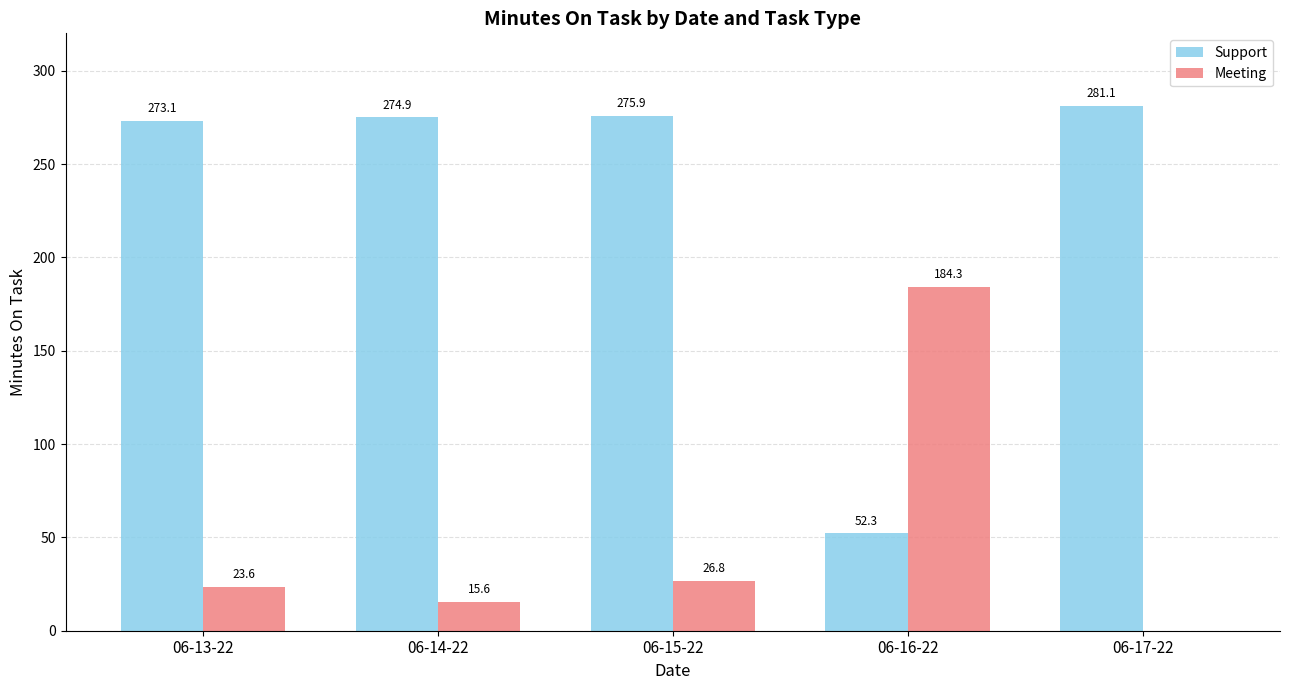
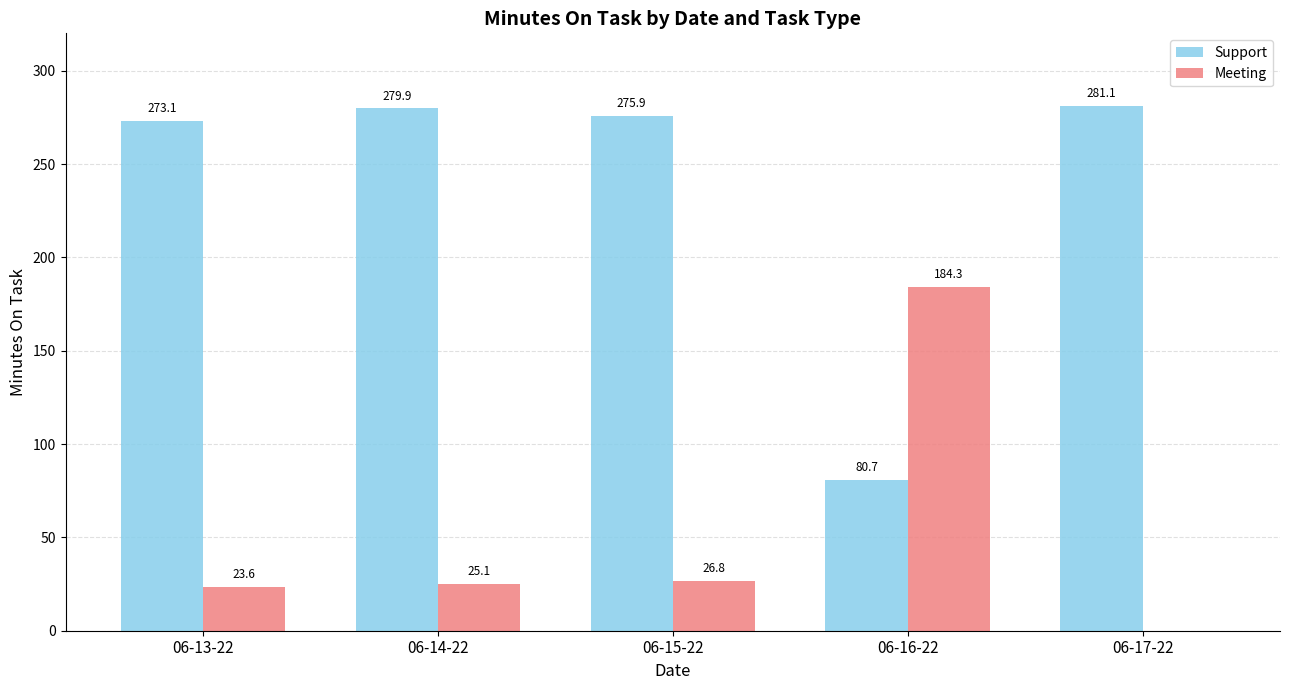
  {
    "Support": {
      "06-13-22": 273.1,
-     "06-14-22": 274.9,
+     "06-14-22": 279.9,
      "06-15-22": 275.9,
-     "06-16-22": 52.3,
+     "06-16-22": 80.7,
      "06-17-22": 281.1
    },
    "Meeting": {
      "06-13-22": 23.6,
-     "06-14-22": 15.6,
+     "06-14-22": 25.1,
      "06-15-22": 26.8,
      "06-16-22": 184.3
    }
  }
